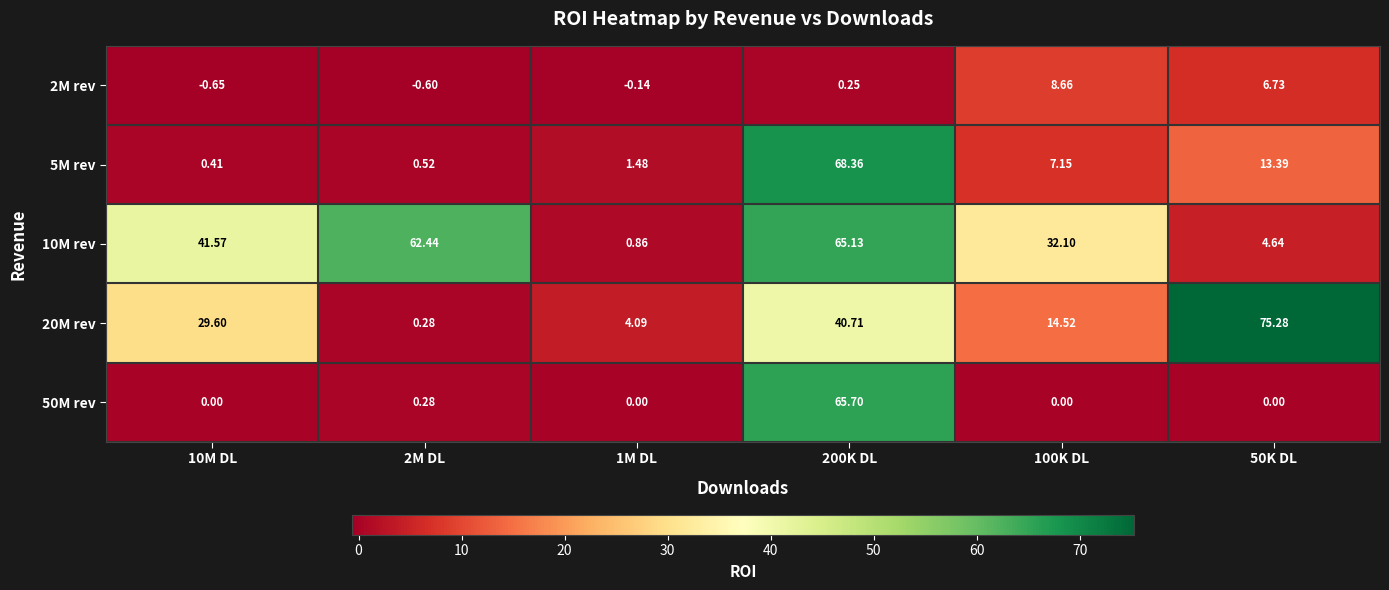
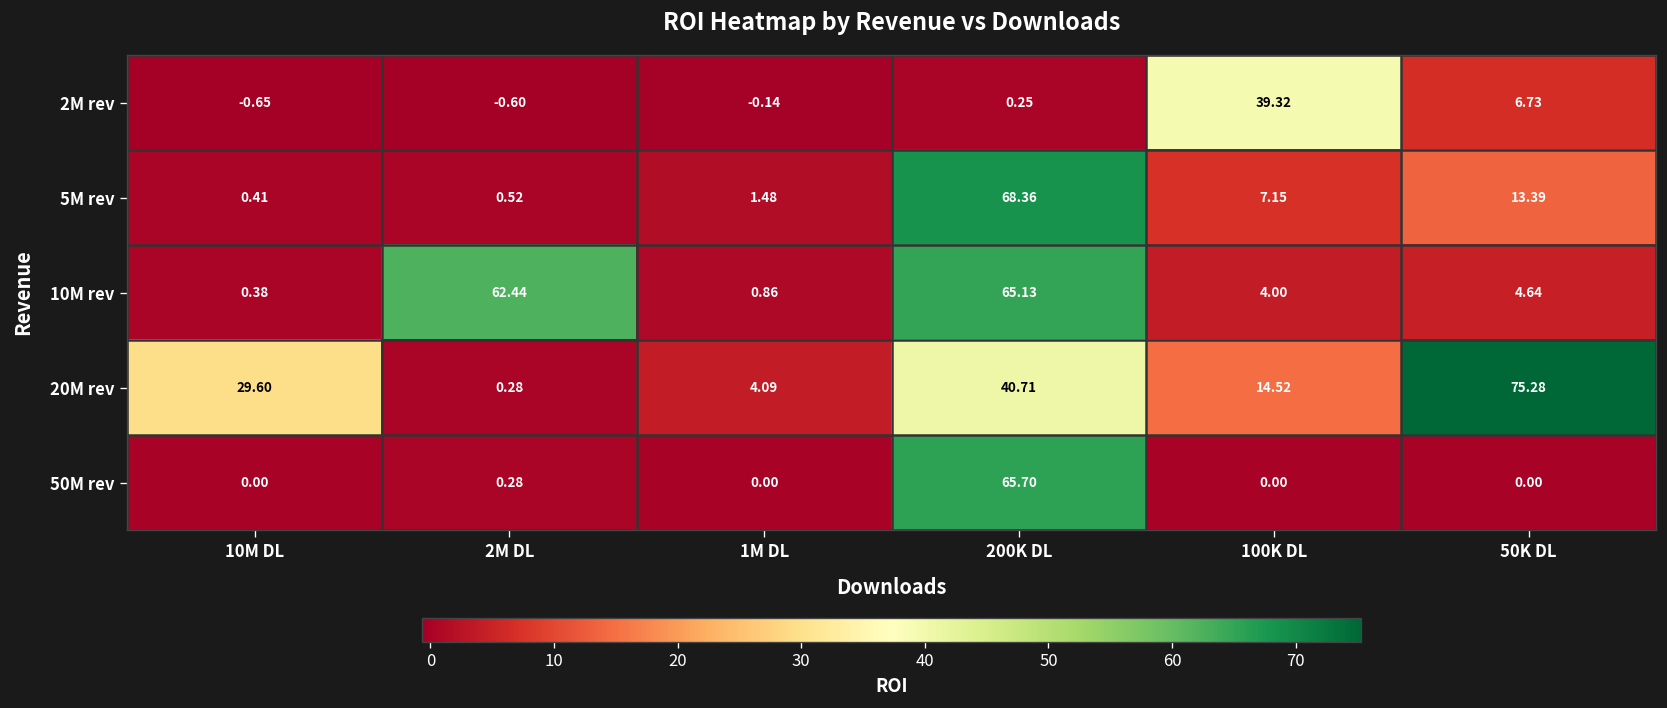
  {
    "2M rev": {
      "10M DL": -0.65,
      "2M DL": -0.60,
      "1M DL": -0.14,
      "200K DL": 0.25,
-     "100K DL": 8.66,
+     "100K DL": 39.32,
      "50K DL": 6.73
    },
    "5M rev": {
      "10M DL": 0.41,
      "2M DL": 0.52,
      "1M DL": 1.48,
      "200K DL": 68.36,
      "100K DL": 7.15,
      "50K DL": 13.39
    },
    "10M rev": {
-     "10M DL": 41.57,
+     "10M DL": 0.38,
      "2M DL": 62.44,
      "1M DL": 0.86,
      "200K DL": 65.13,
-     "100K DL": 32.10,
+     "100K DL": 4.00,
      "50K DL": 4.64
    },
    "20M rev": {
      "10M DL": 29.60,
      "2M DL": 0.28,
      "1M DL": 4.09,
      "200K DL": 40.71,
      "100K DL": 14.52,
      "50K DL": 75.28
    },
    "50M rev": {
      "10M DL": 0.00,
      "2M DL": 0.28,
      "1M DL": 0.00,
      "200K DL": 65.70,
      "100K DL": 0.00,
      "50K DL": 0.00
    }
  }
